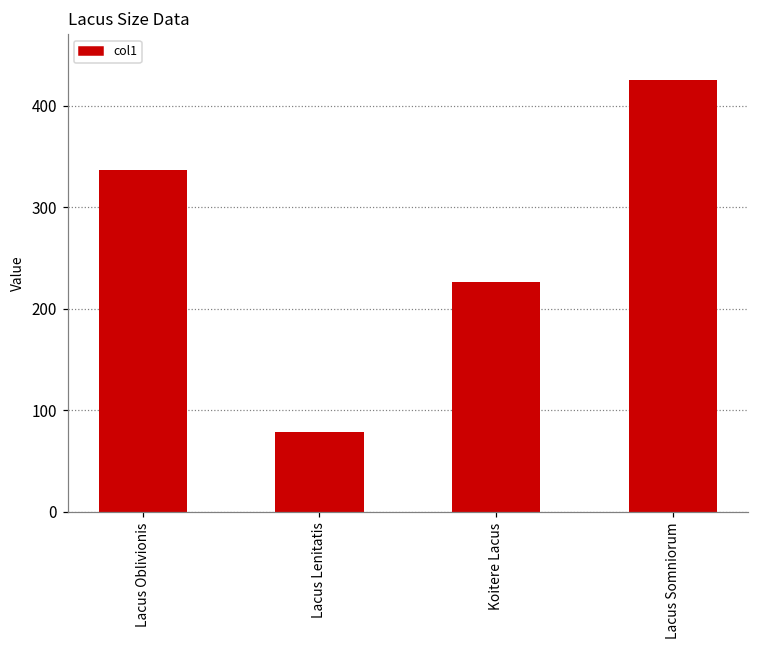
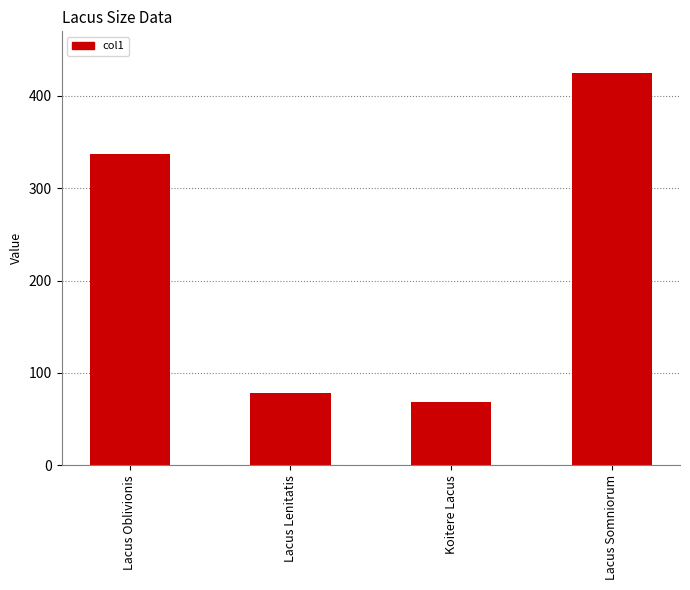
  {
    "Lacus Oblivionis": 340,
    "Lacus Lenitatis": 80,
-   "Koitere Lacus": 230,
+   "Koitere Lacus": 70,
    "Lacus Somniorum": 430
  }
